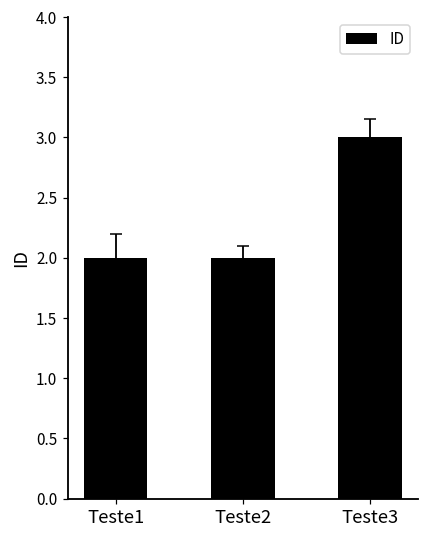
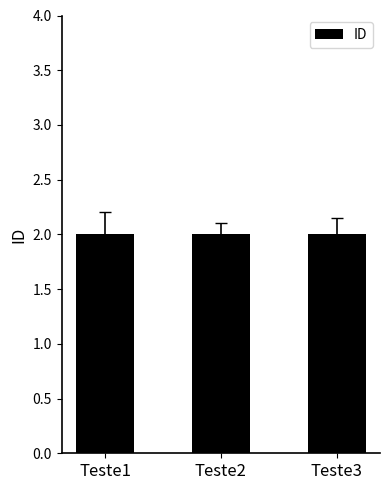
  {
    "ID": {
      "Teste1": 2,
      "Teste2": 2,
-     "Teste3": 3
+     "Teste3": 2
    }
  }
